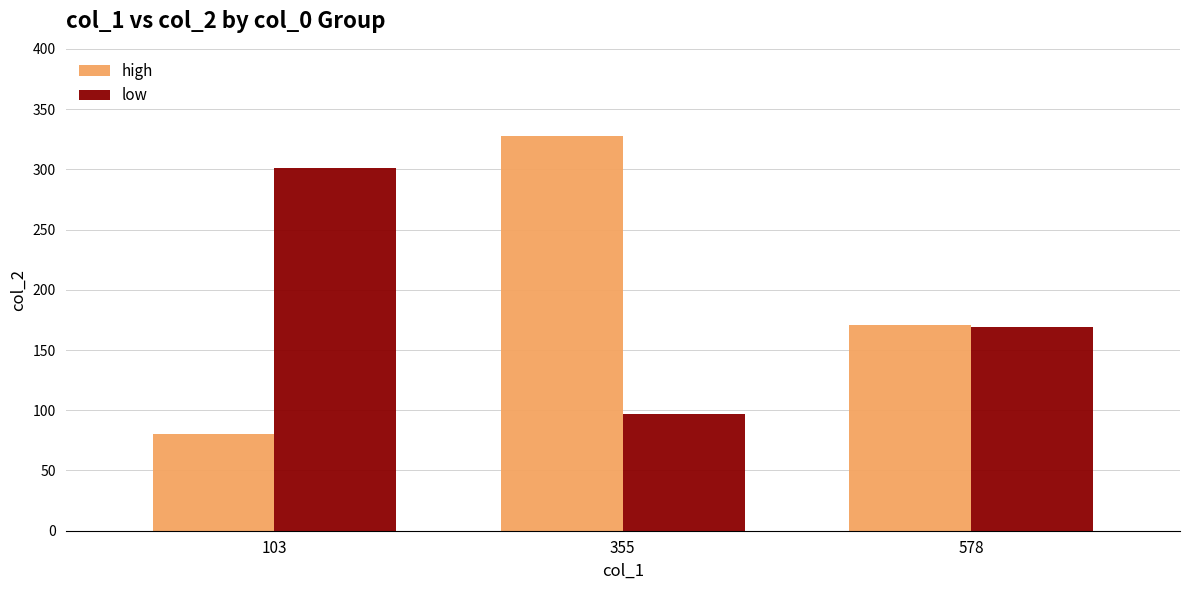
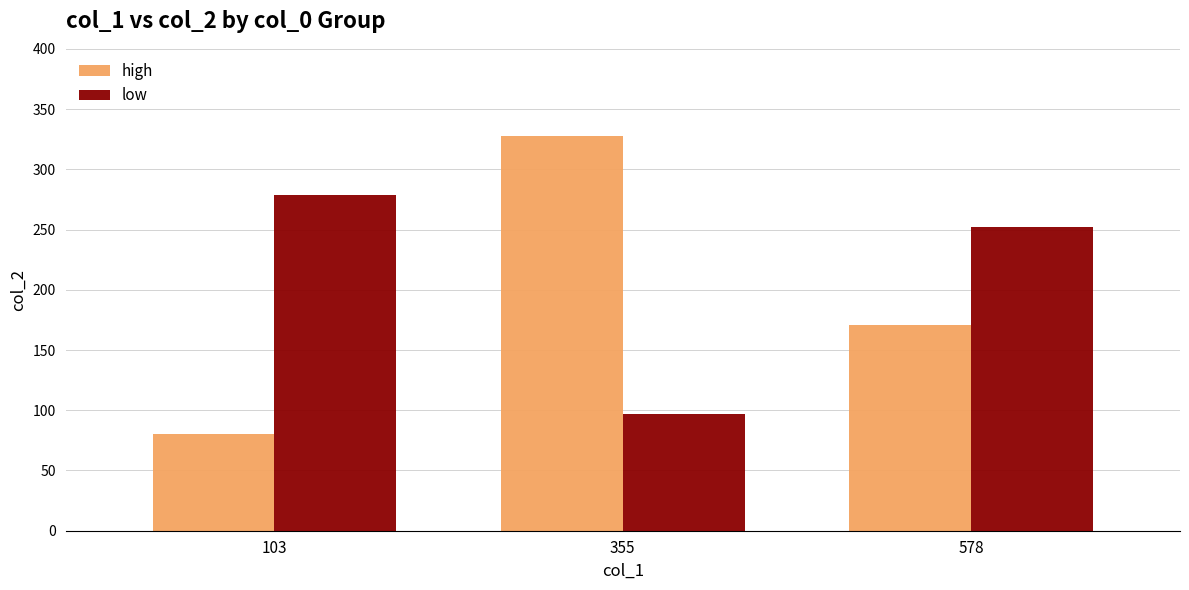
  {
    "high": {
      "103": 80,
      "355": 328,
      "578": 171
    },
    "low": {
-     "103": 301,
+     "103": 279,
      "355": 97,
-     "578": 169
+     "578": 252
    }
  }
